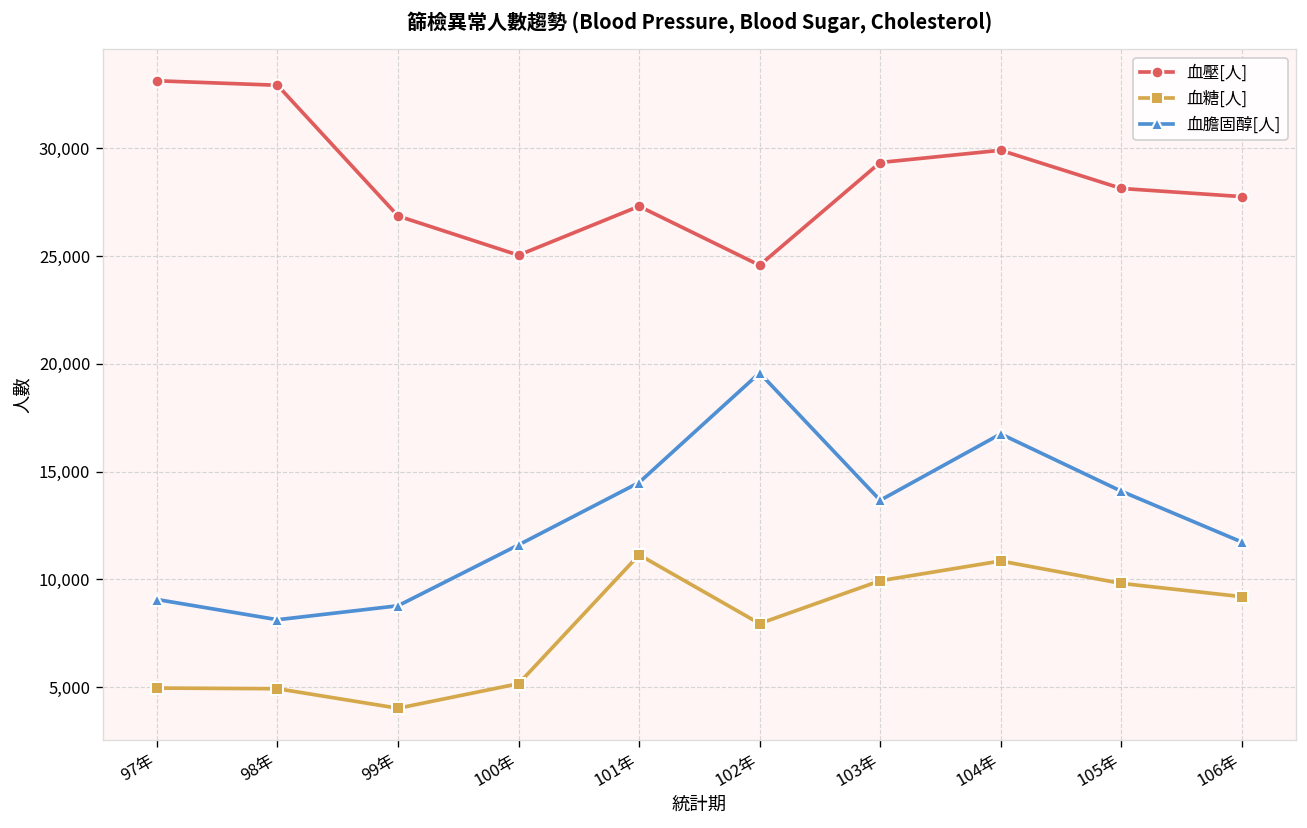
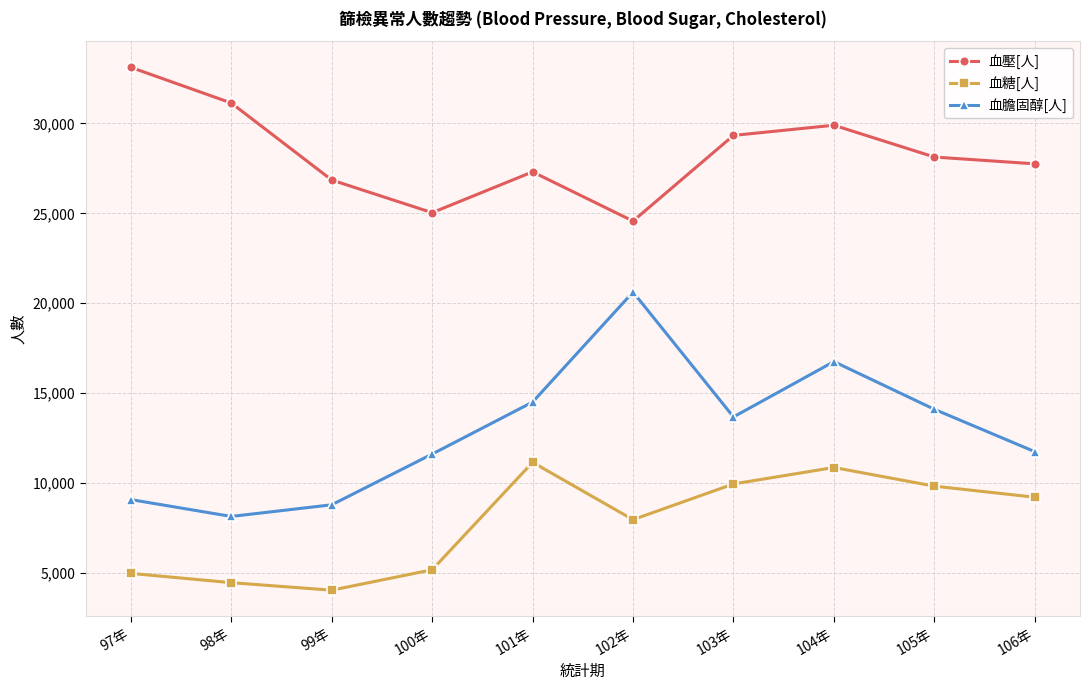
  {
    "血壓[人]": {
      "97年": "33,100",
-     "98年": "32,900",
+     "98年": "31,100",
      "99年": "26,900",
      "100年": "25,000",
      "101年": "27,300",
      "102年": "24,600",
      "103年": "29,300",
      "104年": "29,900",
      "105年": "28,100",
      "106年": "27,800"
    },
    "血糖[人]": {
      "97年": "5,000",
-     "98年": "4,900",
+     "98年": "4,400",
      "99年": "4,000",
      "100年": "5,200",
      "101年": "11,100",
      "102年": "8,000",
      "103年": "9,900",
      "104年": "10,900",
      "105年": "9,800",
      "106年": "9,200"
    },
    "血膽固醇[人]": {
      "97年": "9,100",
      "98年": "8,100",
      "99年": "8,800",
      "100年": "11,600",
      "101年": "14,500",
-     "102年": "19,600",
+     "102年": "20,600",
      "103年": "13,700",
      "104年": "16,700",
      "105年": "14,100",
      "106年": "11,700"
    }
  }
